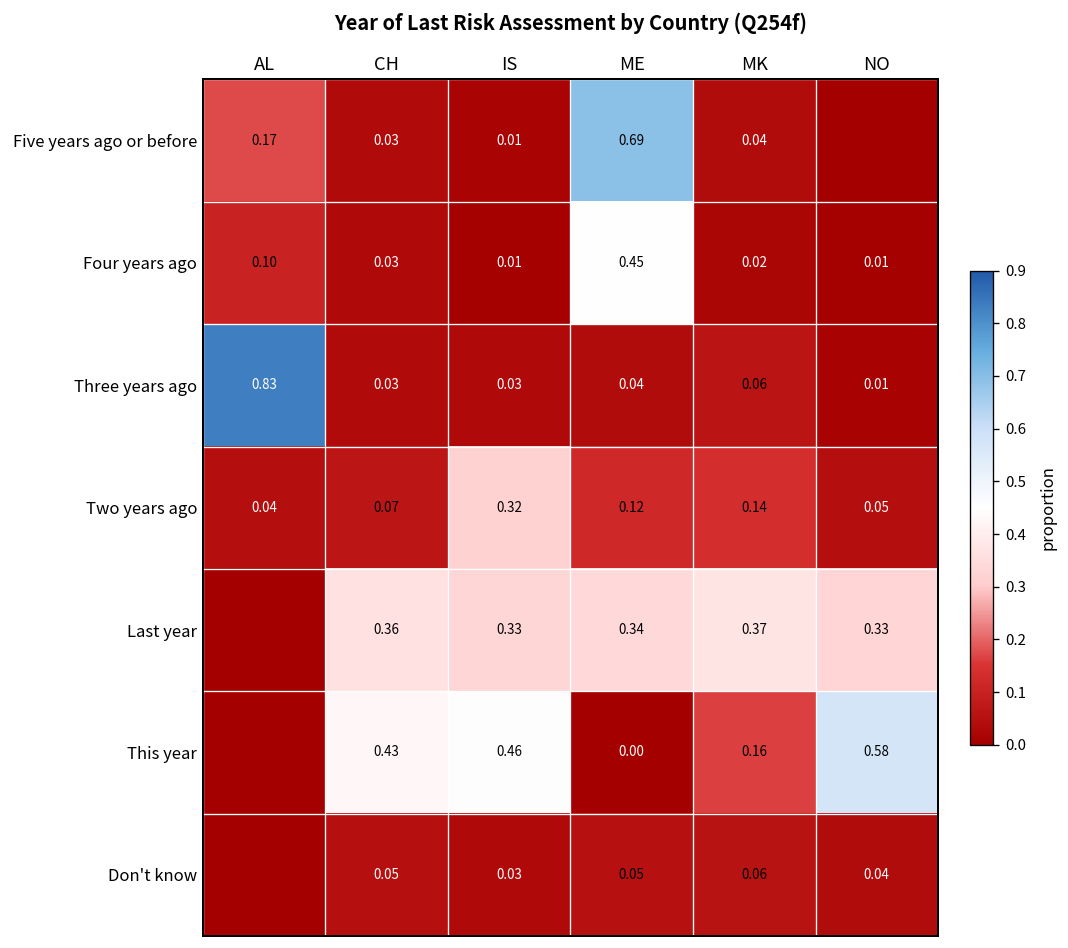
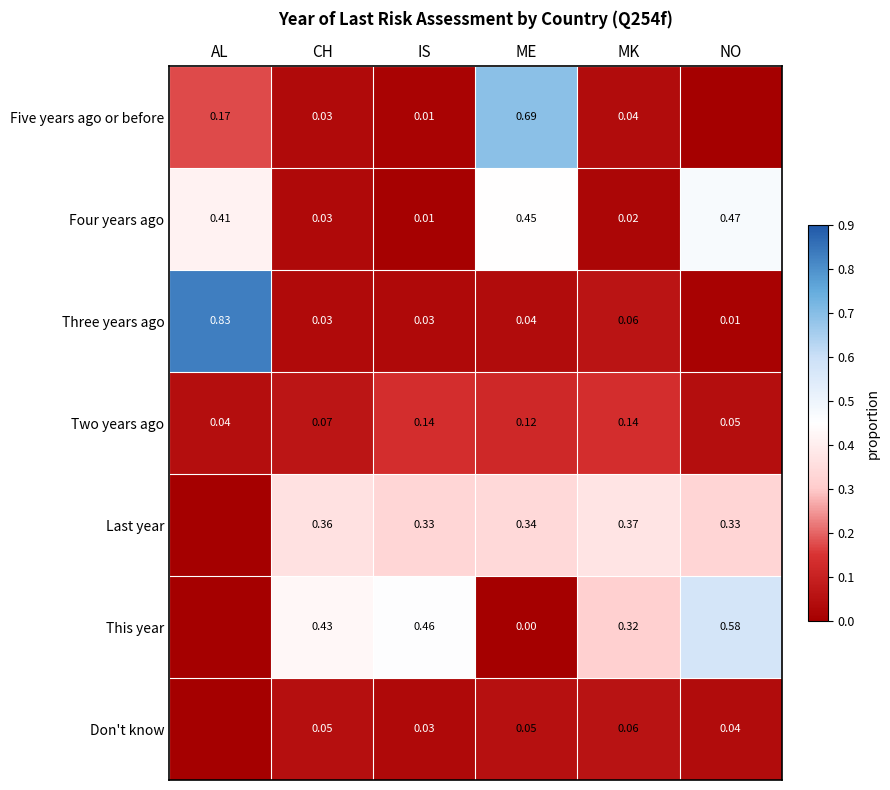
  {
    "Five years ago or before": {
      "AL": 0.17,
      "CH": 0.03,
      "IS": 0.01,
      "ME": 0.69,
      "MK": 0.04
    },
    "Four years ago": {
-     "AL": 0.10,
+     "AL": 0.41,
      "CH": 0.03,
      "IS": 0.01,
      "ME": 0.45,
      "MK": 0.02,
-     "NO": 0.01
+     "NO": 0.47
    },
    "Three years ago": {
      "AL": 0.83,
      "CH": 0.03,
      "IS": 0.03,
      "ME": 0.04,
      "MK": 0.06,
      "NO": 0.01
    },
    "Two years ago": {
      "AL": 0.04,
      "CH": 0.07,
-     "IS": 0.32,
+     "IS": 0.14,
      "ME": 0.12,
      "MK": 0.14,
      "NO": 0.05
    },
    "Last year": {
      "CH": 0.36,
      "IS": 0.33,
      "ME": 0.34,
      "MK": 0.37,
      "NO": 0.33
    },
    "This year": {
      "CH": 0.43,
      "IS": 0.46,
      "ME": 0.00,
-     "MK": 0.16,
+     "MK": 0.32,
      "NO": 0.58
    },
    "Don't know": {
      "CH": 0.05,
      "IS": 0.03,
      "ME": 0.05,
      "MK": 0.06,
      "NO": 0.04
    }
  }
